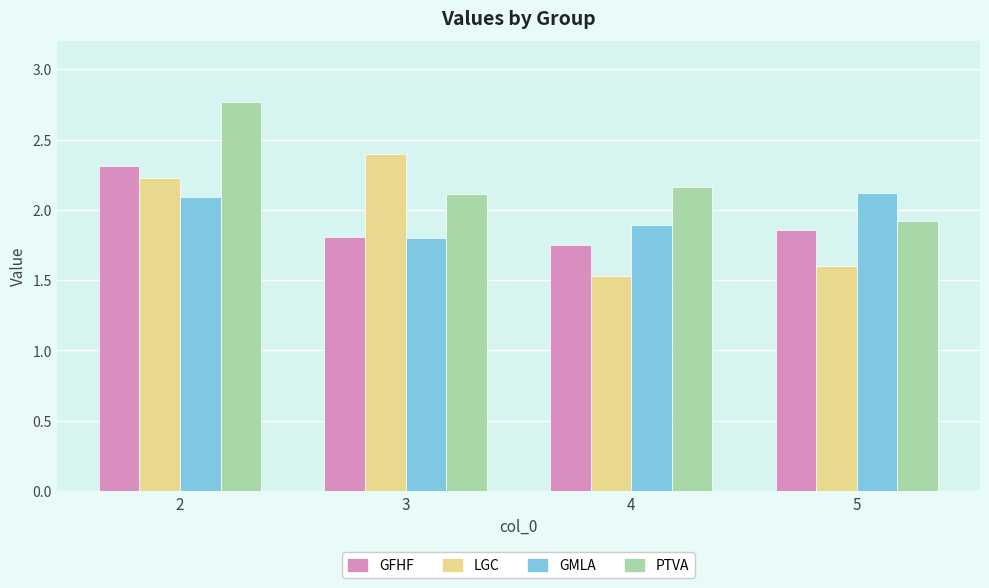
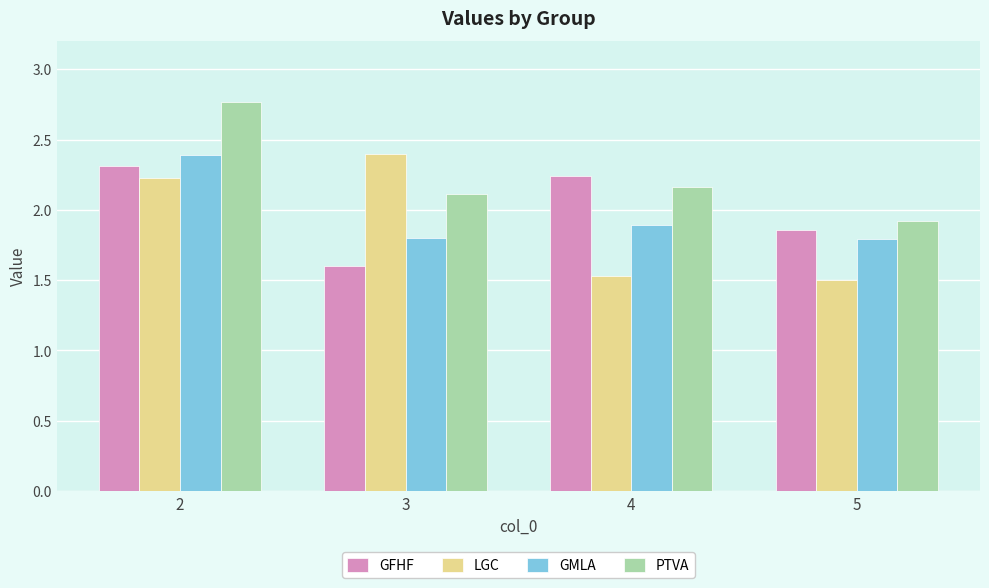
  {
    "GFHF": {
      "2": 2.31,
-     "3": 1.81,
-     "4": 1.75,
+     "3": 1.60,
+     "4": 2.24,
      "5": 1.86
    },
    "LGC": {
      "2": 2.23,
      "3": 2.4,
      "4": 1.53,
-     "5": 1.6
+     "5": 1.5
    },
    "GMLA": {
-     "2": 2.09,
+     "2": 2.39,
      "3": 1.80,
      "4": 1.89,
-     "5": 2.12
+     "5": 1.79
    },
    "PTVA": {
      "2": 2.77,
      "3": 2.11,
      "4": 2.16,
      "5": 1.92
    }
  }
